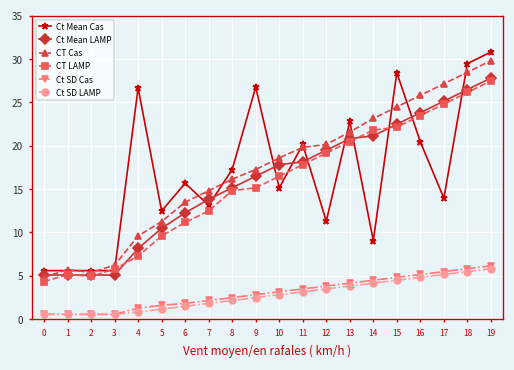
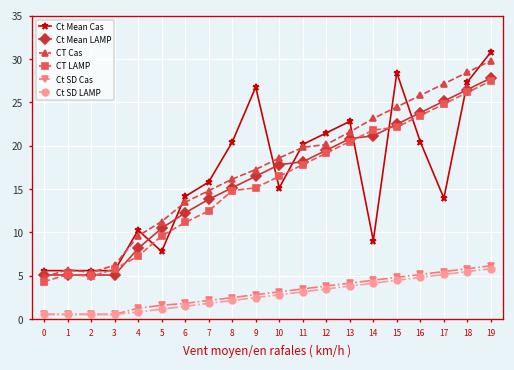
  {
    "Ct Mean Cas": {
      "0": 6,
-     "4": 27,
-     "5": 12,
-     "6": 16,
-     "7": 13,
-     "8": 17,
+     "4": 10,
+     "5": 8,
+     "6": 14,
+     "7": 16,
+     "8": 20,
      "9": 27,
      "10": 15,
-     "12": 11,
+     "12": 21,
      "13": 23,
      "14": 9,
      "15": 28,
      "16": 20,
      "17": 14,
-     "18": 29,
+     "18": 27,
      "19": 31
    }
  }
